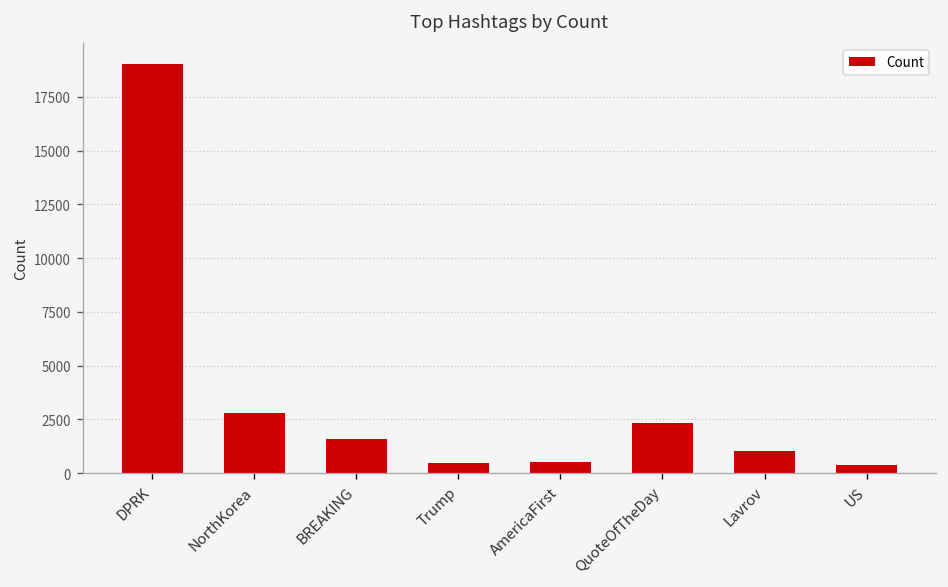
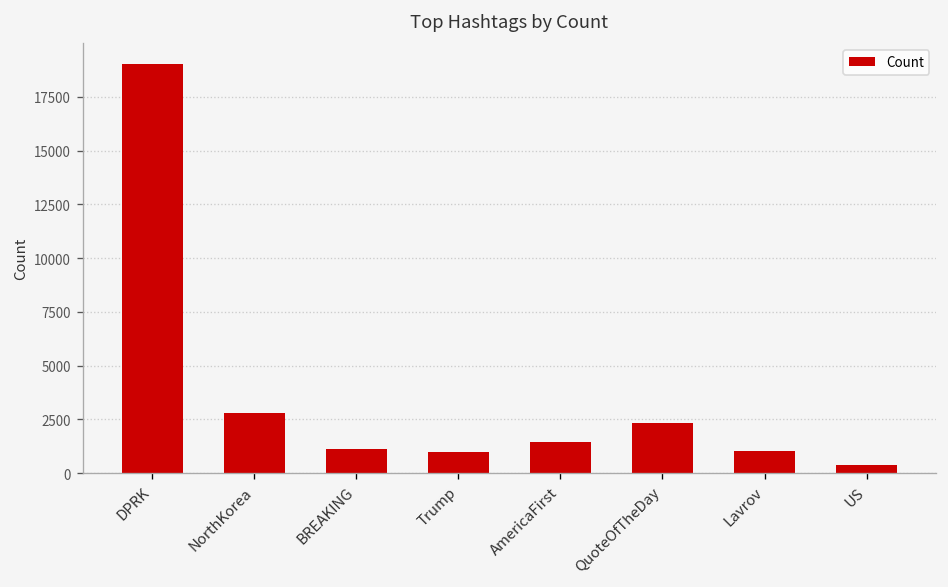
  {
    "DPRK": 19000,
    "NorthKorea": 2800,
-   "BREAKING": 1600,
-   "Trump": 500,
-   "AmericaFirst": 500,
+   "BREAKING": 1100,
+   "Trump": 1000,
+   "AmericaFirst": 1500,
    "QuoteOfTheDay": 2300,
    "Lavrov": 1100,
    "US": 400
  }
